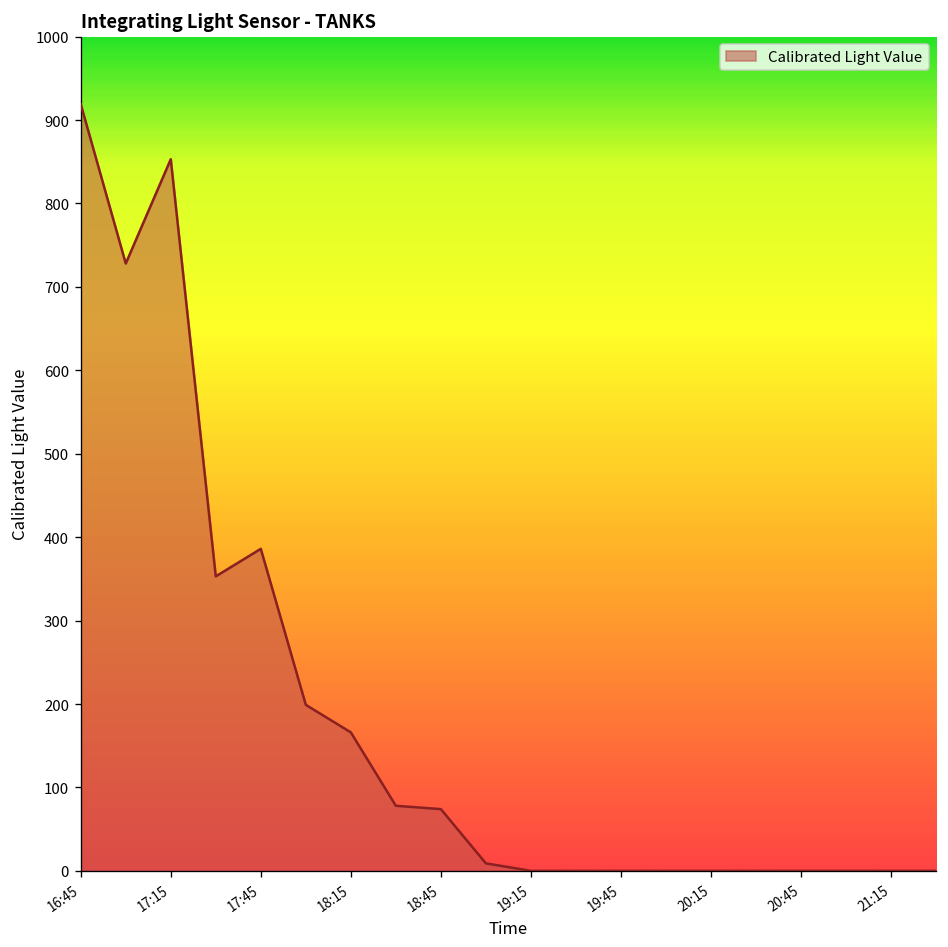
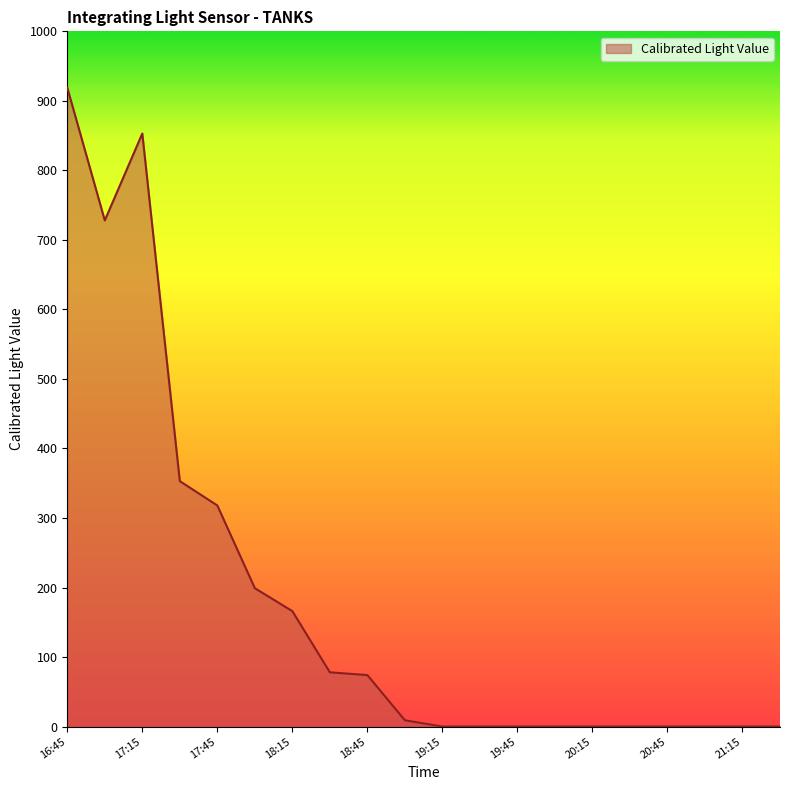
  {
    "16:45": 920,
    "17:15": 850,
-   "17:45": 390,
+   "17:45": 320,
    "18:15": 170,
    "18:45": 70,
    "19:15": 0,
    "19:45": 0,
    "20:15": 0,
    "20:45": 0,
    "21:15": 0
  }
